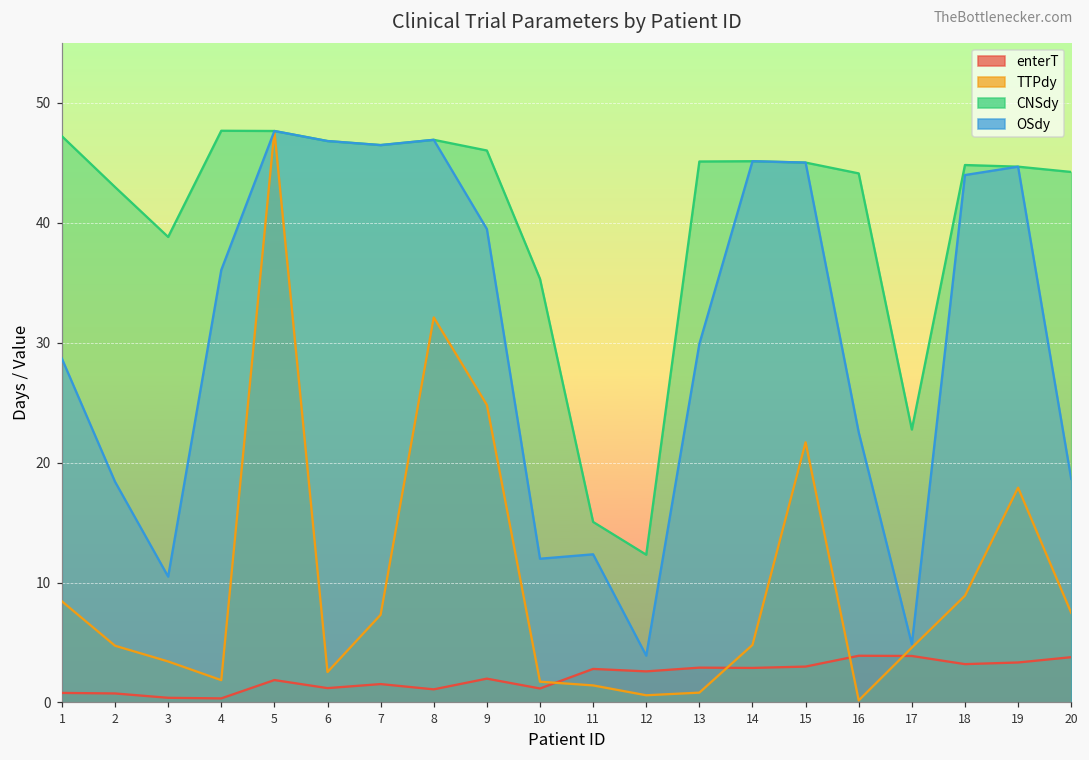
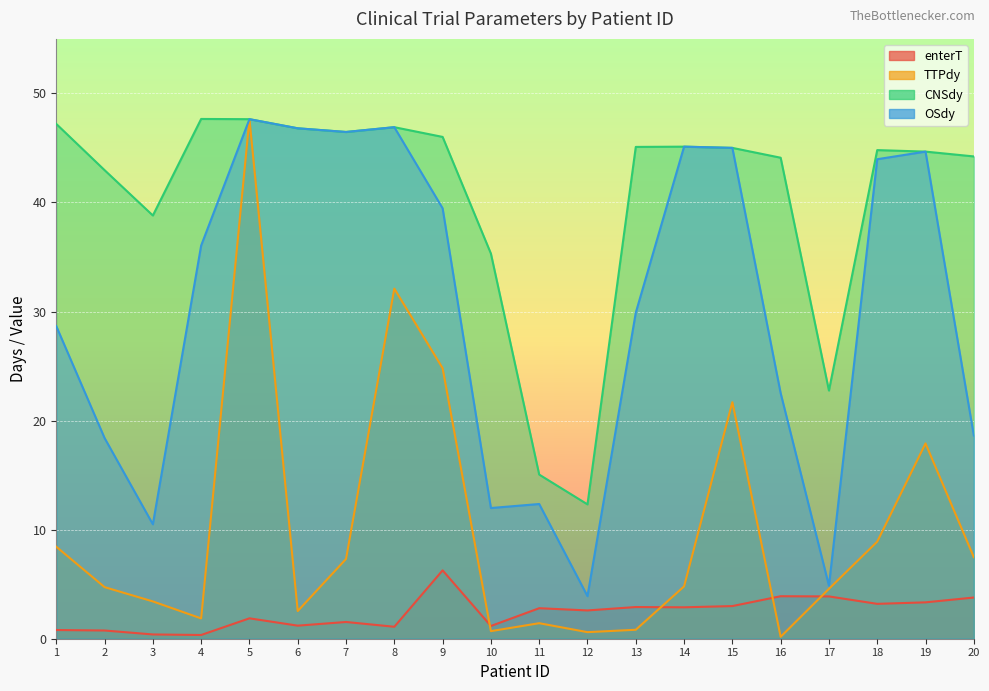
  {
    "enterT": {
      "1": 0.8,
      "2": 0.8,
      "3": 0.4,
      "4": 0.3,
      "5": 1.9,
      "6": 1.2,
      "7": 1.5,
      "8": 1.1,
-     "9": 2.0,
+     "9": 6.3,
      "10": 1.2,
      "11": 2.8,
      "12": 2.6,
      "13": 2.9,
      "14": 2.9,
      "15": 3.0,
      "16": 3.9,
      "17": 3.9,
      "18": 3.2,
      "19": 3.3,
      "20": 3.8
    },
    "TTPdy": {
      "1": 8.4,
      "2": 4.7,
      "3": 3.4,
      "4": 1.9,
      "6": 2.5,
      "7": 7.3,
      "8": 32.1,
      "9": 24.8,
-     "10": 1.7,
+     "10": 0.7,
      "11": 1.4,
      "12": 0.6,
      "13": 0.8,
      "14": 4.8,
      "15": 21.7,
      "16": 0.2,
      "17": 4.6,
      "18": 8.9,
      "19": 17.9,
      "20": 7.5
    },
    "CNSdy": {
      "1": 47.2,
      "2": 43.0,
      "3": 38.8,
      "4": 47.7,
      "9": 46.0,
      "10": 35.3,
      "11": 15.1,
      "12": 12.3,
      "13": 45.1,
      "16": 44.1,
      "17": 22.8,
      "18": 44.8,
      "20": 44.2
    },
    "OSdy": {
      "1": 28.7,
      "2": 18.4,
      "3": 10.5,
      "4": 36.1,
      "9": 39.5,
      "10": 12.0,
      "11": 12.4,
      "12": 3.9,
      "13": 29.9,
      "16": 22.5,
      "17": 4.9,
      "18": 44.0,
      "20": 18.6
    }
  }
